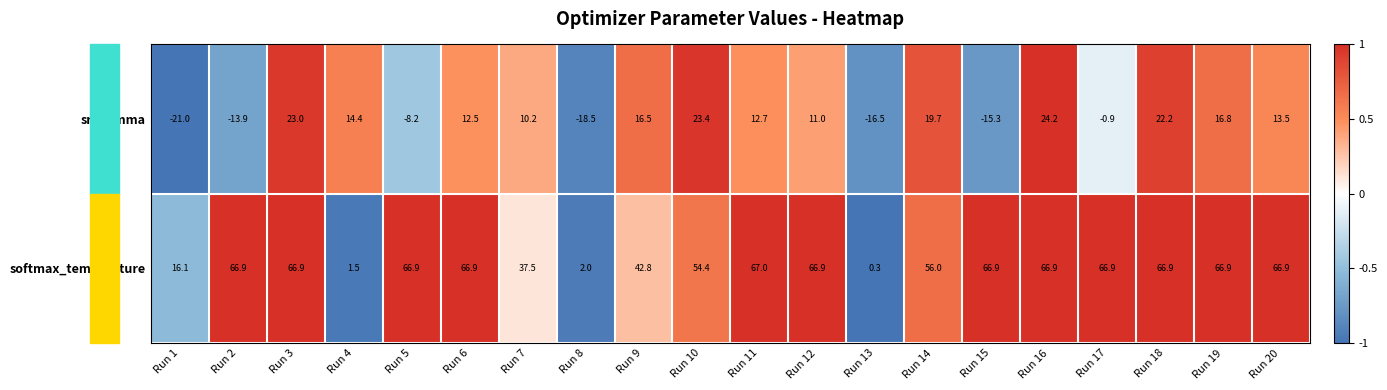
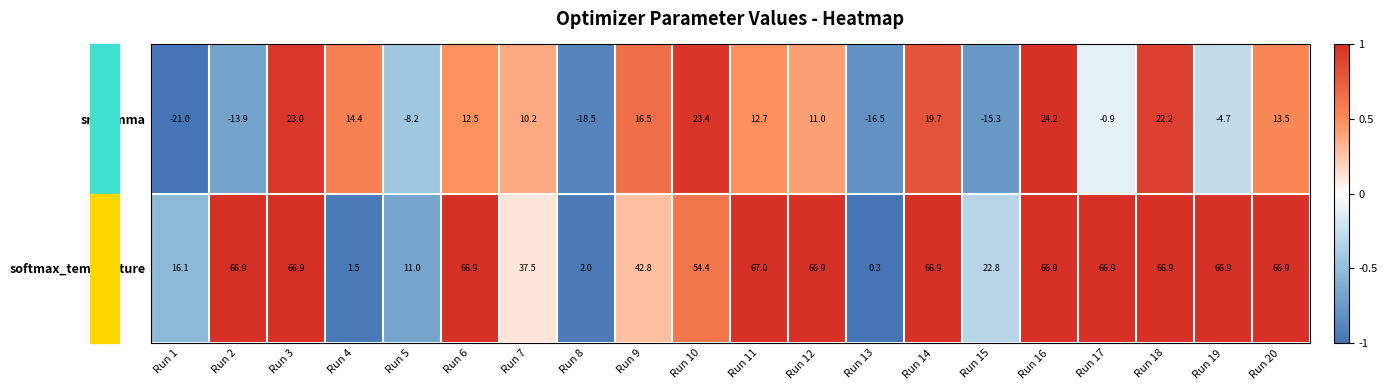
  {
    "sr_gamma": {
      "Run 1": -21.0,
      "Run 2": -13.9,
      "Run 3": 23.0,
      "Run 4": 14.4,
      "Run 5": -8.2,
      "Run 6": 12.5,
      "Run 7": 10.2,
      "Run 8": -18.5,
      "Run 9": 16.5,
      "Run 10": 23.4,
      "Run 11": 12.7,
      "Run 12": 11.0,
      "Run 13": -16.5,
      "Run 14": 19.7,
      "Run 15": -15.3,
      "Run 16": 24.2,
      "Run 17": -0.9,
      "Run 18": 22.2,
-     "Run 19": 16.8,
+     "Run 19": -4.7,
      "Run 20": 13.5
    },
    "softmax_temperature": {
      "Run 1": 16.1,
      "Run 2": 66.9,
      "Run 3": 66.9,
      "Run 4": 1.5,
-     "Run 5": 66.9,
+     "Run 5": 11.0,
      "Run 6": 66.9,
      "Run 7": 37.5,
      "Run 8": 2.0,
      "Run 9": 42.8,
      "Run 10": 54.4,
      "Run 11": 67.0,
      "Run 12": 66.9,
      "Run 13": 0.3,
-     "Run 14": 56.0,
-     "Run 15": 66.9,
+     "Run 14": 66.9,
+     "Run 15": 22.8,
      "Run 16": 66.9,
      "Run 17": 66.9,
      "Run 18": 66.9,
      "Run 19": 66.9,
      "Run 20": 66.9
    }
  }
